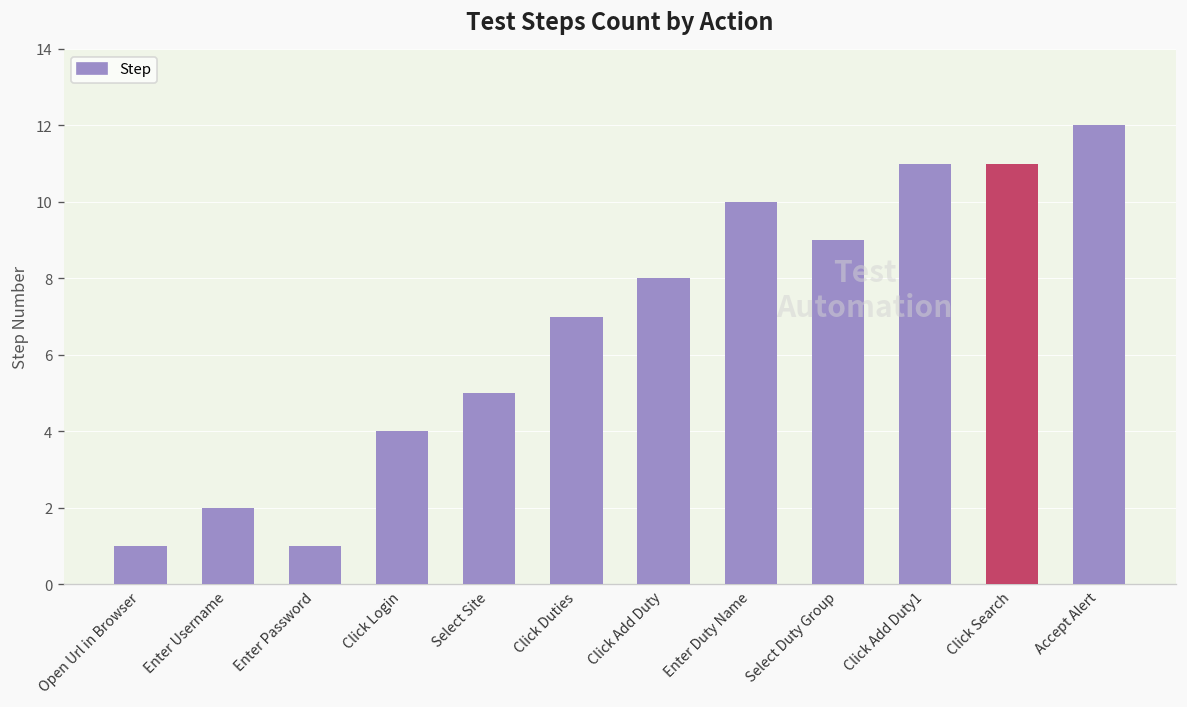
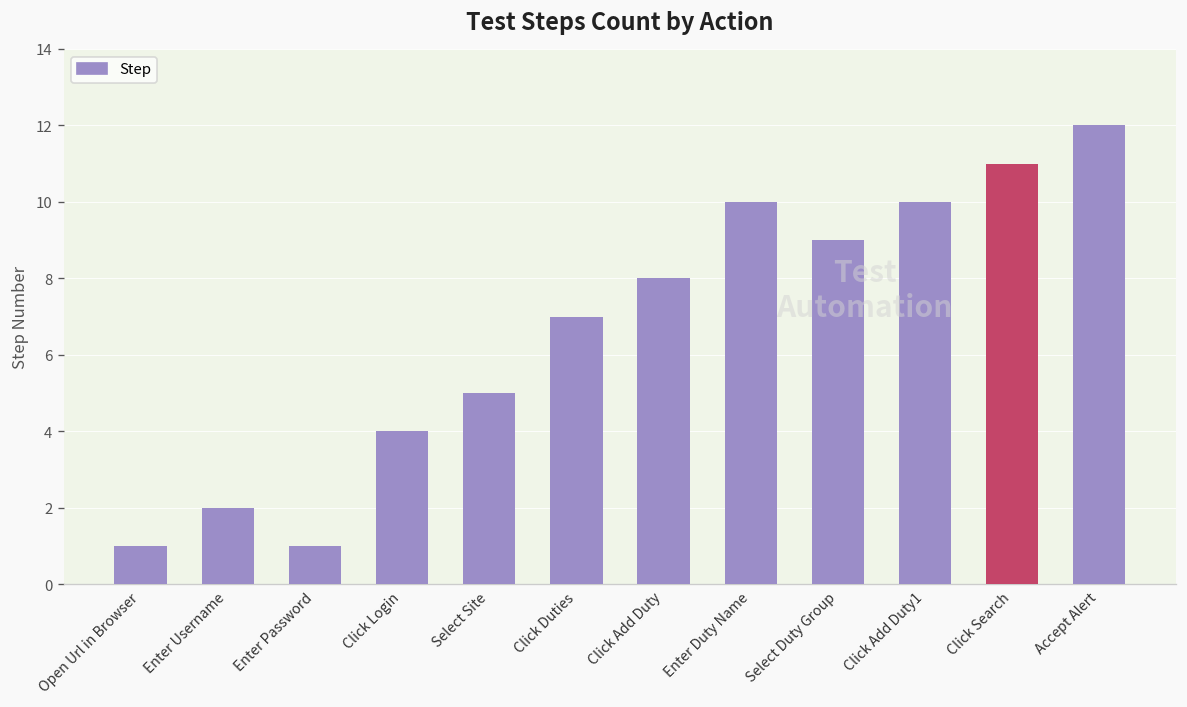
  {
    "Open Url in Browser": 1,
    "Enter Username": 2,
    "Enter Password": 1,
    "Click Login": 4,
    "Select Site": 5,
    "Click Duties": 7,
    "Click Add Duty": 8,
    "Enter Duty Name": 10,
    "Select Duty Group": 9,
-   "Click Add Duty1": 11,
+   "Click Add Duty1": 10,
    "Click Search": 11,
    "Accept Alert": 12
  }
